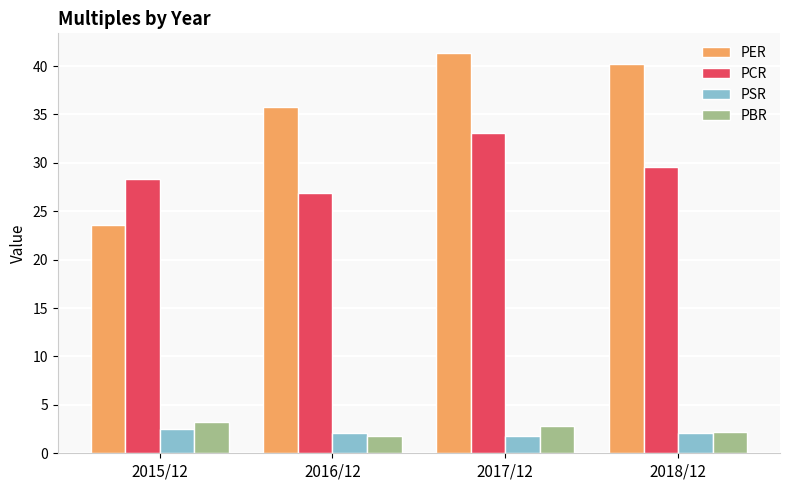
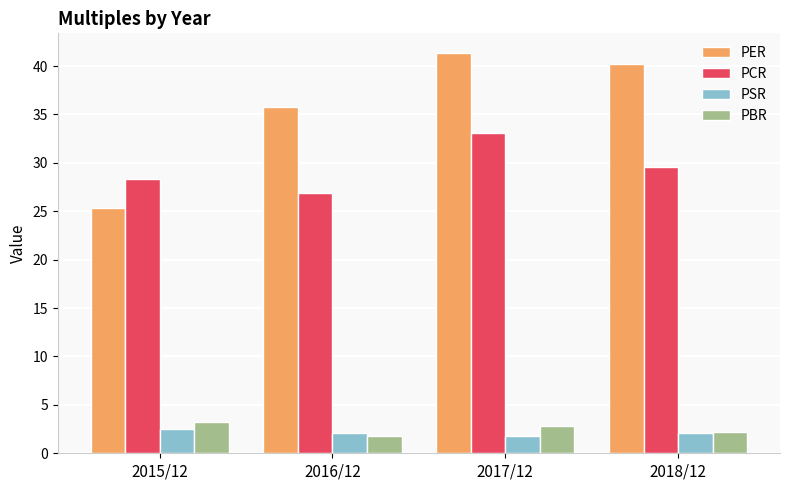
  {
    "PER": {
-     "2015/12": 24,
+     "2015/12": 25,
      "2016/12": 36,
      "2017/12": 41,
      "2018/12": 40
    },
    "PCR": {
      "2015/12": 28,
      "2016/12": 27,
      "2017/12": 33,
      "2018/12": 30
    },
    "PSR": {
      "2015/12": 2,
      "2016/12": 2,
      "2017/12": 2,
      "2018/12": 2
    },
    "PBR": {
      "2015/12": 3,
      "2016/12": 2,
      "2017/12": 3,
      "2018/12": 2
    }
  }
